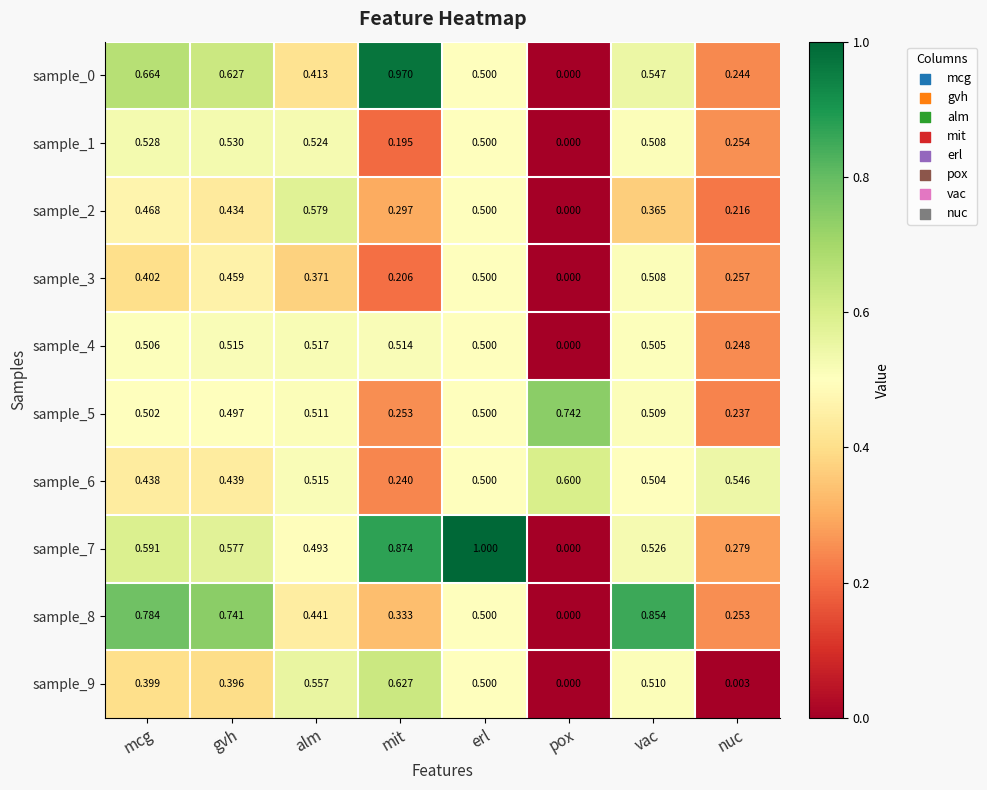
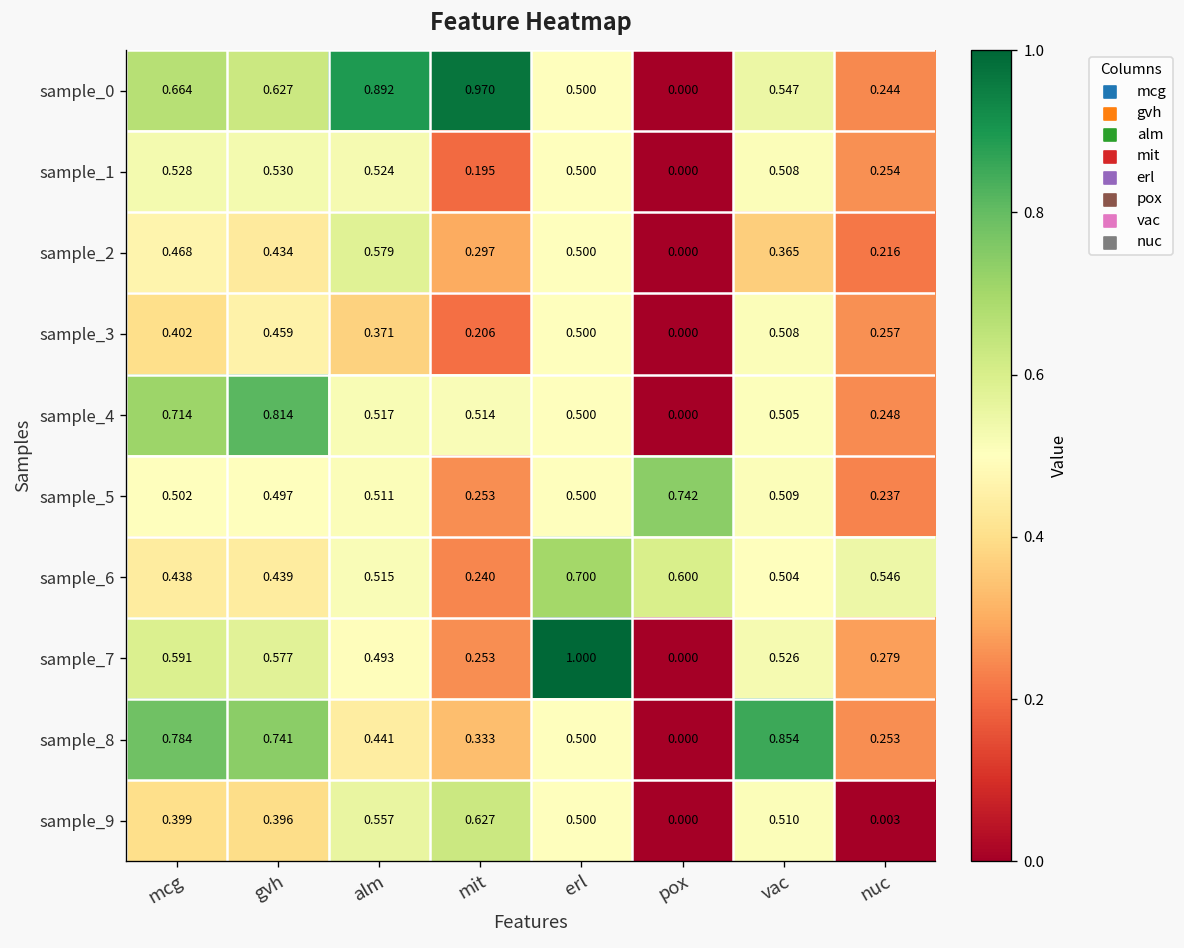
  {
    "sample_0": {
      "mcg": 0.664,
      "gvh": 0.627,
-     "alm": 0.413,
+     "alm": 0.892,
      "mit": 0.970,
      "erl": 0.500,
      "pox": 0.000,
      "vac": 0.547,
      "nuc": 0.244
    },
    "sample_1": {
      "mcg": 0.528,
      "gvh": 0.530,
      "alm": 0.524,
      "mit": 0.195,
      "erl": 0.500,
      "pox": 0.000,
      "vac": 0.508,
      "nuc": 0.254
    },
    "sample_2": {
      "mcg": 0.468,
      "gvh": 0.434,
      "alm": 0.579,
      "mit": 0.297,
      "erl": 0.500,
      "pox": 0.000,
      "vac": 0.365,
      "nuc": 0.216
    },
    "sample_3": {
      "mcg": 0.402,
      "gvh": 0.459,
      "alm": 0.371,
      "mit": 0.206,
      "erl": 0.500,
      "pox": 0.000,
      "vac": 0.508,
      "nuc": 0.257
    },
    "sample_4": {
-     "mcg": 0.506,
-     "gvh": 0.515,
+     "mcg": 0.714,
+     "gvh": 0.814,
      "alm": 0.517,
      "mit": 0.514,
      "erl": 0.500,
      "pox": 0.000,
      "vac": 0.505,
      "nuc": 0.248
    },
    "sample_5": {
      "mcg": 0.502,
      "gvh": 0.497,
      "alm": 0.511,
      "mit": 0.253,
      "erl": 0.500,
      "pox": 0.742,
      "vac": 0.509,
      "nuc": 0.237
    },
    "sample_6": {
      "mcg": 0.438,
      "gvh": 0.439,
      "alm": 0.515,
      "mit": 0.240,
-     "erl": 0.500,
+     "erl": 0.700,
      "pox": 0.600,
      "vac": 0.504,
      "nuc": 0.546
    },
    "sample_7": {
      "mcg": 0.591,
      "gvh": 0.577,
      "alm": 0.493,
-     "mit": 0.874,
+     "mit": 0.253,
      "erl": 1.000,
      "pox": 0.000,
      "vac": 0.526,
      "nuc": 0.279
    },
    "sample_8": {
      "mcg": 0.784,
      "gvh": 0.741,
      "alm": 0.441,
      "mit": 0.333,
      "erl": 0.500,
      "pox": 0.000,
      "vac": 0.854,
      "nuc": 0.253
    },
    "sample_9": {
      "mcg": 0.399,
      "gvh": 0.396,
      "alm": 0.557,
      "mit": 0.627,
      "erl": 0.500,
      "pox": 0.000,
      "vac": 0.510,
      "nuc": 0.003
    }
  }
